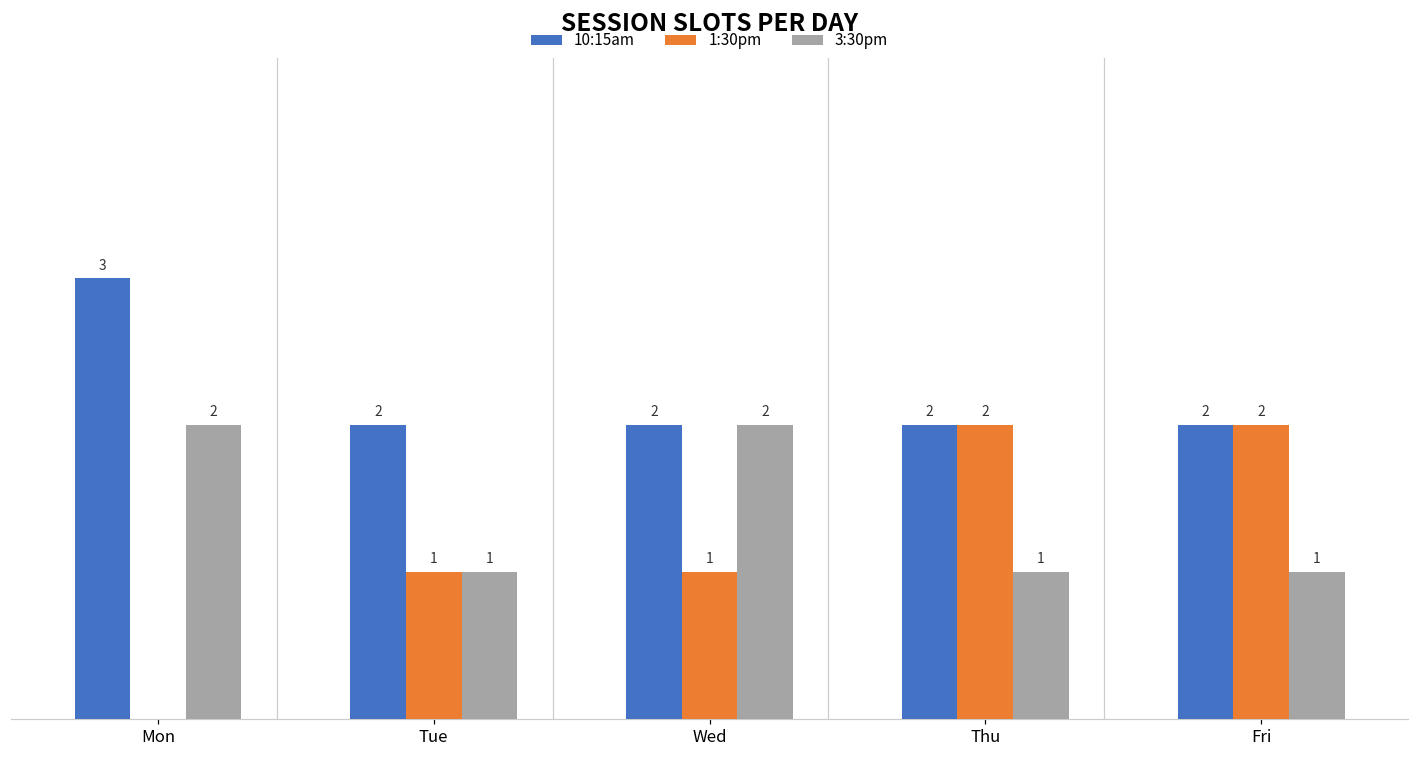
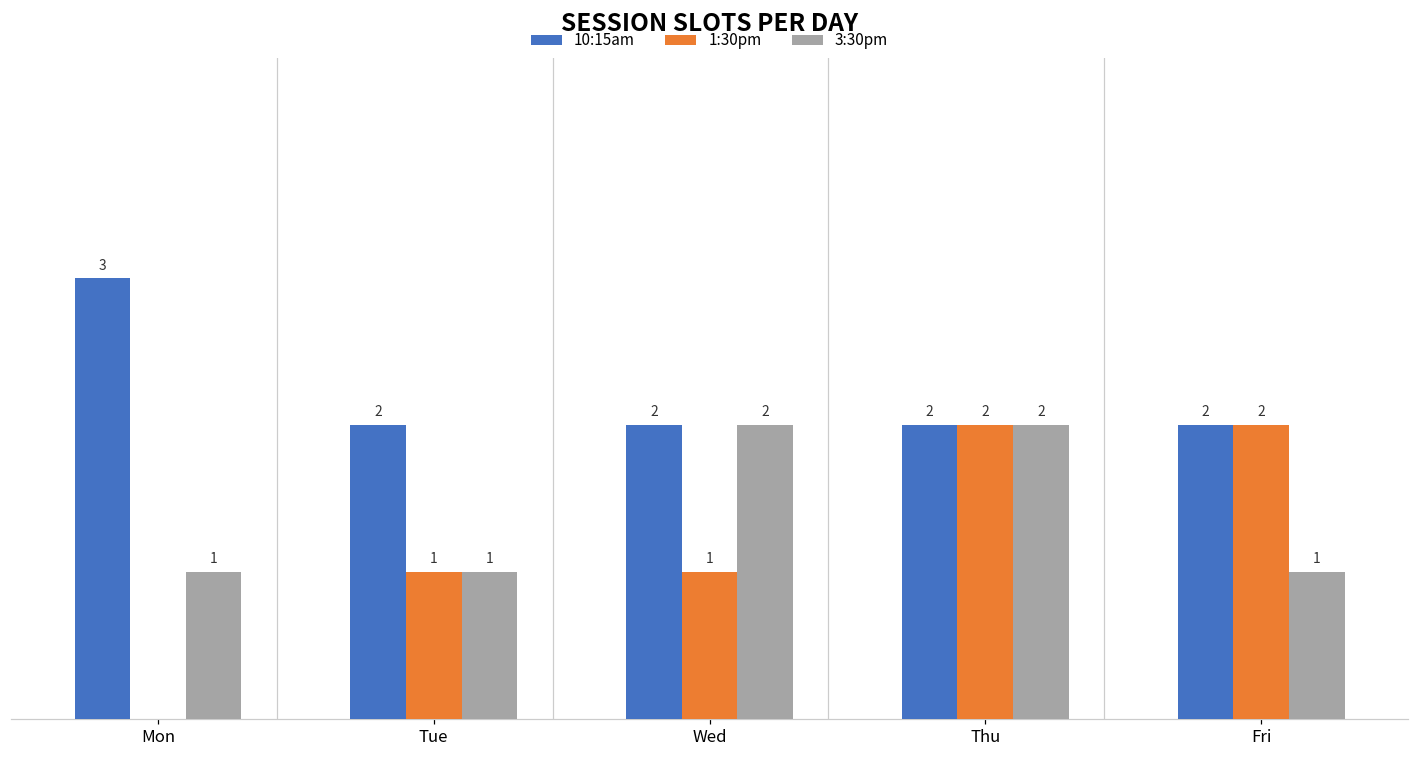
  {
    "10:15am": {
      "Mon": 3,
      "Tue": 2,
      "Wed": 2,
      "Thu": 2,
      "Fri": 2
    },
    "1:30pm": {
      "Tue": 1,
      "Wed": 1,
      "Thu": 2,
      "Fri": 2
    },
    "3:30pm": {
-     "Mon": 2,
+     "Mon": 1,
      "Tue": 1,
      "Wed": 2,
-     "Thu": 1,
+     "Thu": 2,
      "Fri": 1
    }
  }
